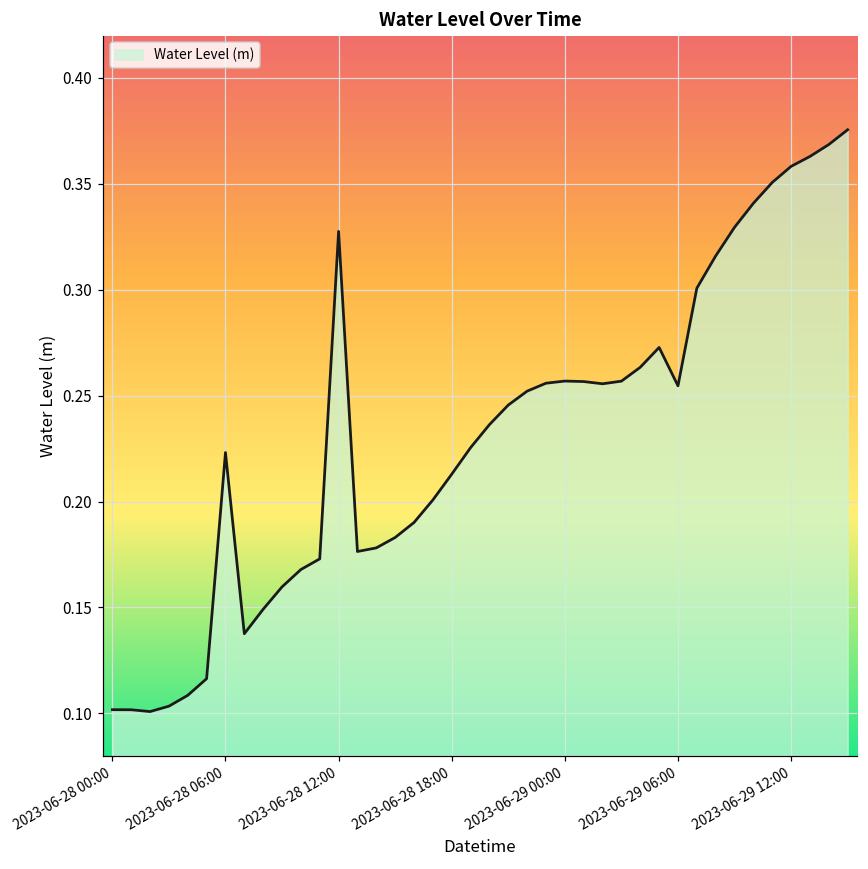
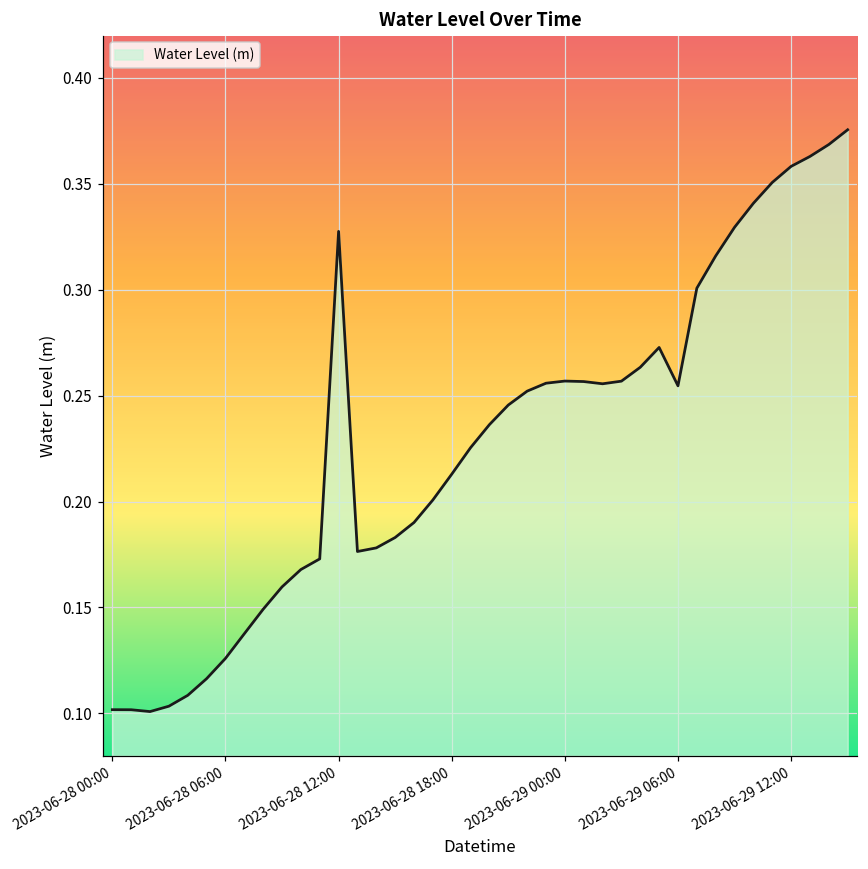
  {
    "2023-06-28 00:00": 0.102,
-   "2023-06-28 06:00": 0.223,
+   "2023-06-28 06:00": 0.126,
    "2023-06-28 12:00": 0.328,
    "2023-06-28 18:00": 0.213,
    "2023-06-29 00:00": 0.257,
    "2023-06-29 06:00": 0.255,
    "2023-06-29 12:00": 0.358
  }
